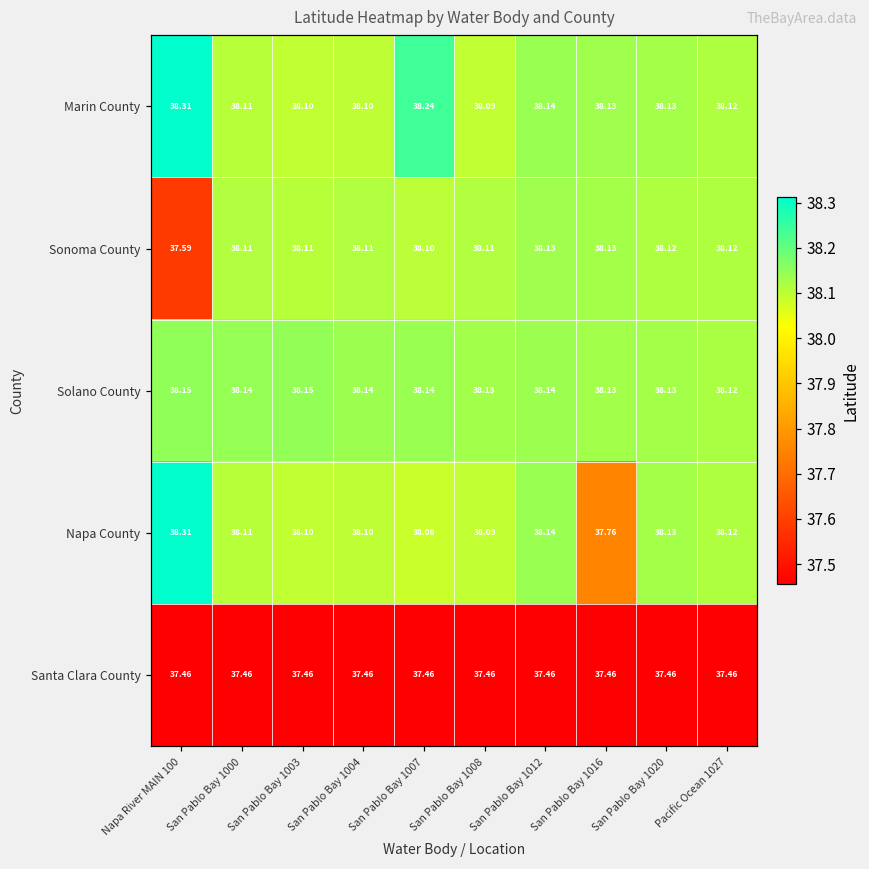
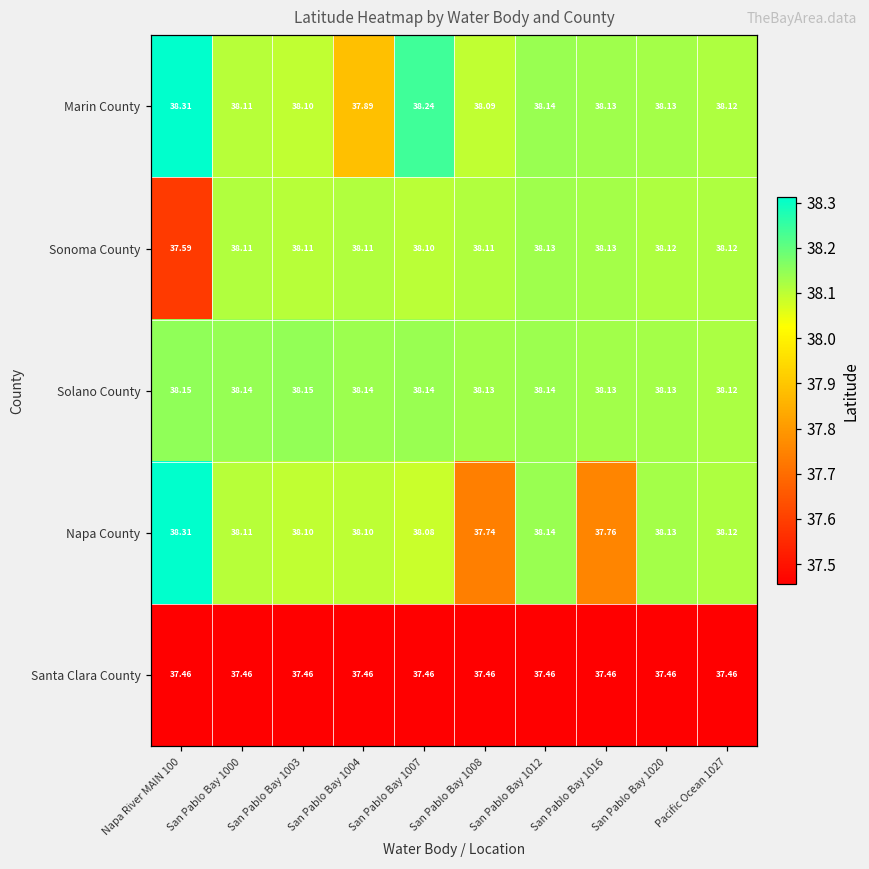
  {
    "Marin County": {
      "Napa River MAIN 100": 38.31,
      "San Pablo Bay 1000": 38.11,
      "San Pablo Bay 1003": 38.10,
-     "San Pablo Bay 1004": 38.10,
+     "San Pablo Bay 1004": 37.89,
      "San Pablo Bay 1007": 38.24,
      "San Pablo Bay 1008": 38.09,
      "San Pablo Bay 1012": 38.14,
      "San Pablo Bay 1016": 38.13,
      "San Pablo Bay 1020": 38.13,
      "Pacific Ocean 1027": 38.12
    },
    "Sonoma County": {
      "Napa River MAIN 100": 37.59,
      "San Pablo Bay 1000": 38.11,
      "San Pablo Bay 1003": 38.11,
      "San Pablo Bay 1004": 38.11,
      "San Pablo Bay 1007": 38.10,
      "San Pablo Bay 1008": 38.11,
      "San Pablo Bay 1012": 38.13,
      "San Pablo Bay 1016": 38.13,
      "San Pablo Bay 1020": 38.12,
      "Pacific Ocean 1027": 38.12
    },
    "Solano County": {
      "Napa River MAIN 100": 38.15,
      "San Pablo Bay 1000": 38.14,
      "San Pablo Bay 1003": 38.15,
      "San Pablo Bay 1004": 38.14,
      "San Pablo Bay 1007": 38.14,
      "San Pablo Bay 1008": 38.13,
      "San Pablo Bay 1012": 38.14,
      "San Pablo Bay 1016": 38.13,
      "San Pablo Bay 1020": 38.13,
      "Pacific Ocean 1027": 38.12
    },
    "Napa County": {
      "Napa River MAIN 100": 38.31,
      "San Pablo Bay 1000": 38.11,
      "San Pablo Bay 1003": 38.10,
      "San Pablo Bay 1004": 38.10,
      "San Pablo Bay 1007": 38.08,
-     "San Pablo Bay 1008": 38.09,
+     "San Pablo Bay 1008": 37.74,
      "San Pablo Bay 1012": 38.14,
      "San Pablo Bay 1016": 37.76,
      "San Pablo Bay 1020": 38.13,
      "Pacific Ocean 1027": 38.12
    },
    "Santa Clara County": {
      "Napa River MAIN 100": 37.46,
      "San Pablo Bay 1000": 37.46,
      "San Pablo Bay 1003": 37.46,
      "San Pablo Bay 1004": 37.46,
      "San Pablo Bay 1007": 37.46,
      "San Pablo Bay 1008": 37.46,
      "San Pablo Bay 1012": 37.46,
      "San Pablo Bay 1016": 37.46,
      "San Pablo Bay 1020": 37.46,
      "Pacific Ocean 1027": 37.46
    }
  }
